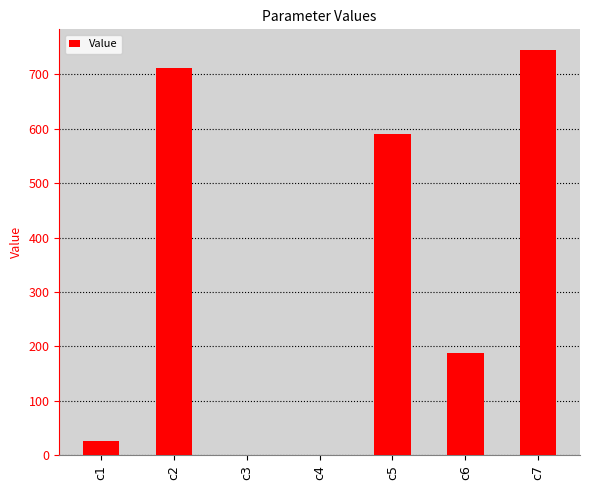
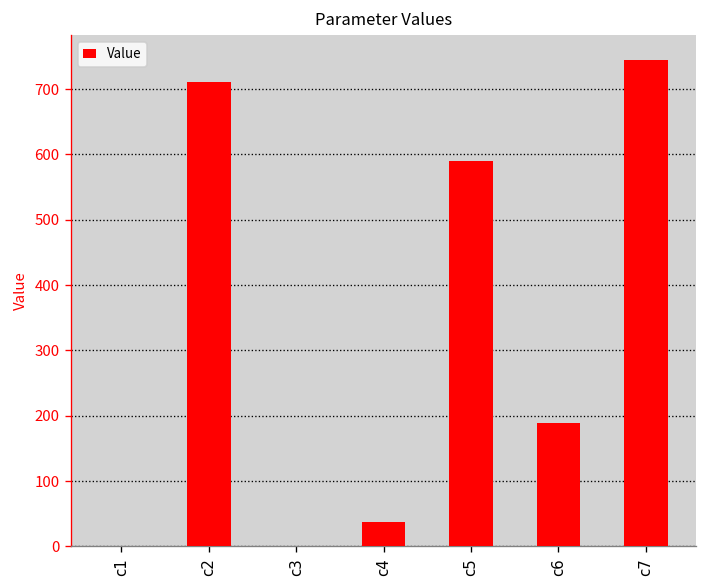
  {
-   "c1": 30,
+   "c1": 0,
    "c2": 710,
-   "c4": 0,
+   "c4": 40,
    "c5": 590,
    "c6": 190,
    "c7": 750
  }
